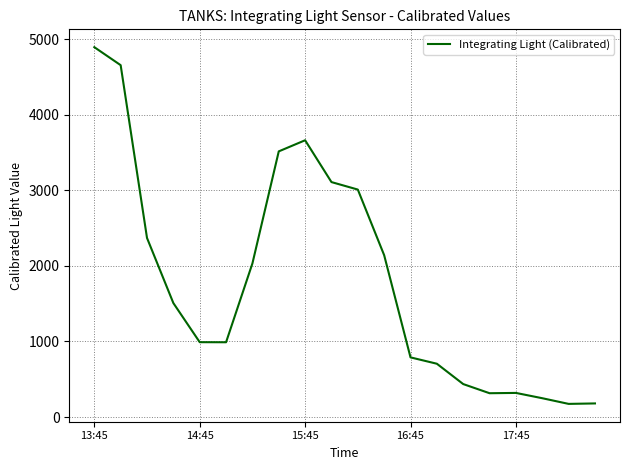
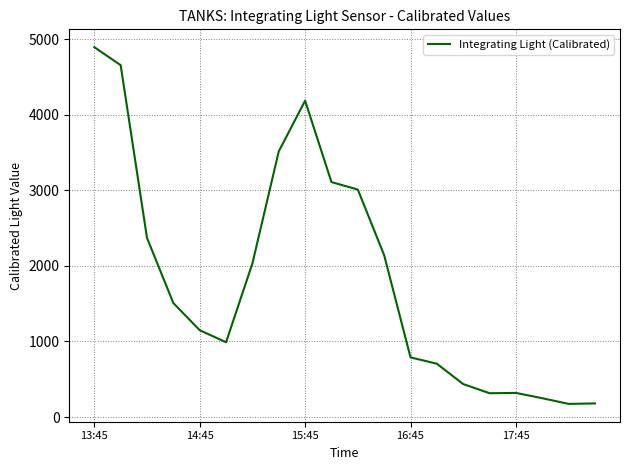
  {
    "13:45": 4900,
-   "14:45": 1000,
-   "15:45": 3700,
+   "14:45": 1100,
+   "15:45": 4200,
    "16:45": 800,
    "17:45": 300
  }
